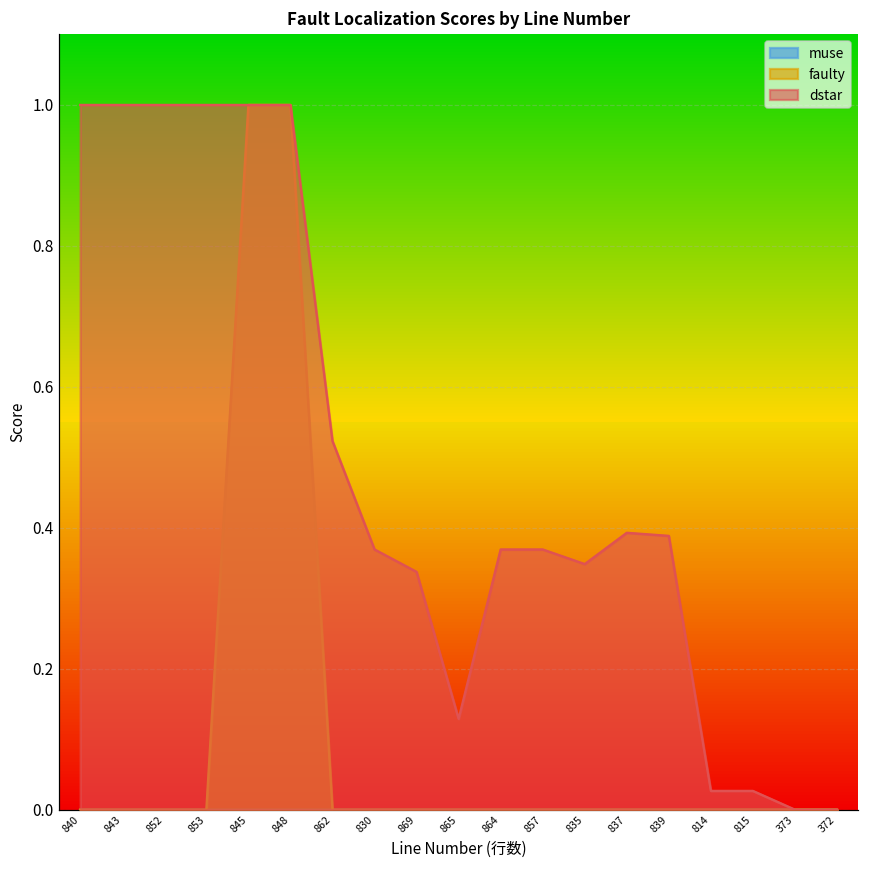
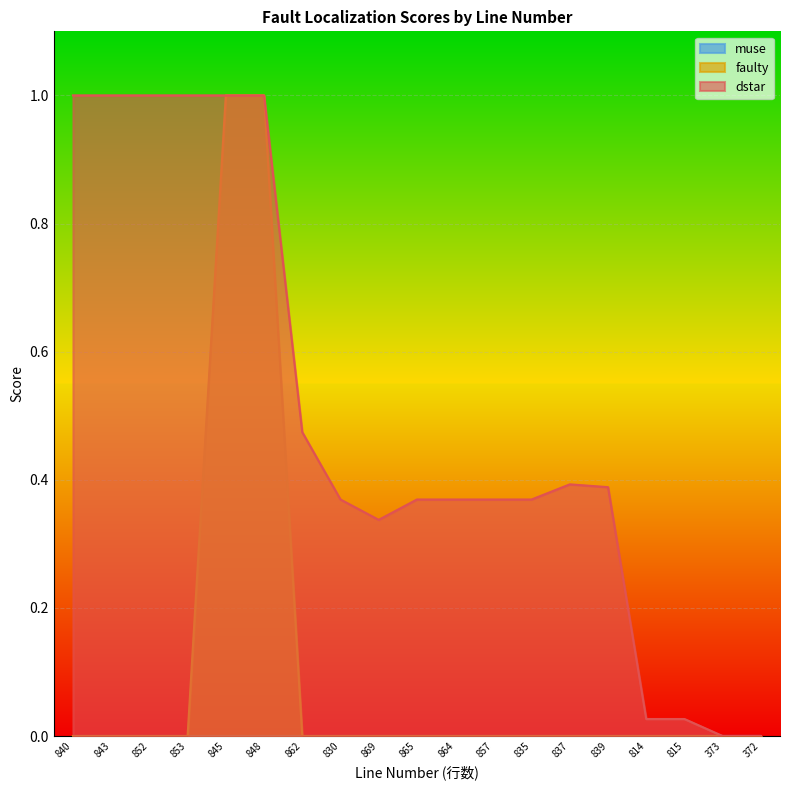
  {
    "muse": {
      "845": 0.00,
      "848": 0.00
    },
    "dstar": {
      "840": 1.00,
      "843": 1.00,
      "852": 1.00,
      "853": 1.00,
-     "862": 0.52,
+     "862": 0.47,
      "830": 0.37,
      "869": 0.34,
-     "865": 0.13,
+     "865": 0.37,
      "864": 0.37,
      "857": 0.37,
-     "835": 0.35,
+     "835": 0.37,
      "837": 0.39,
      "839": 0.39,
      "814": 0.03,
      "815": 0.03
    }
  }
